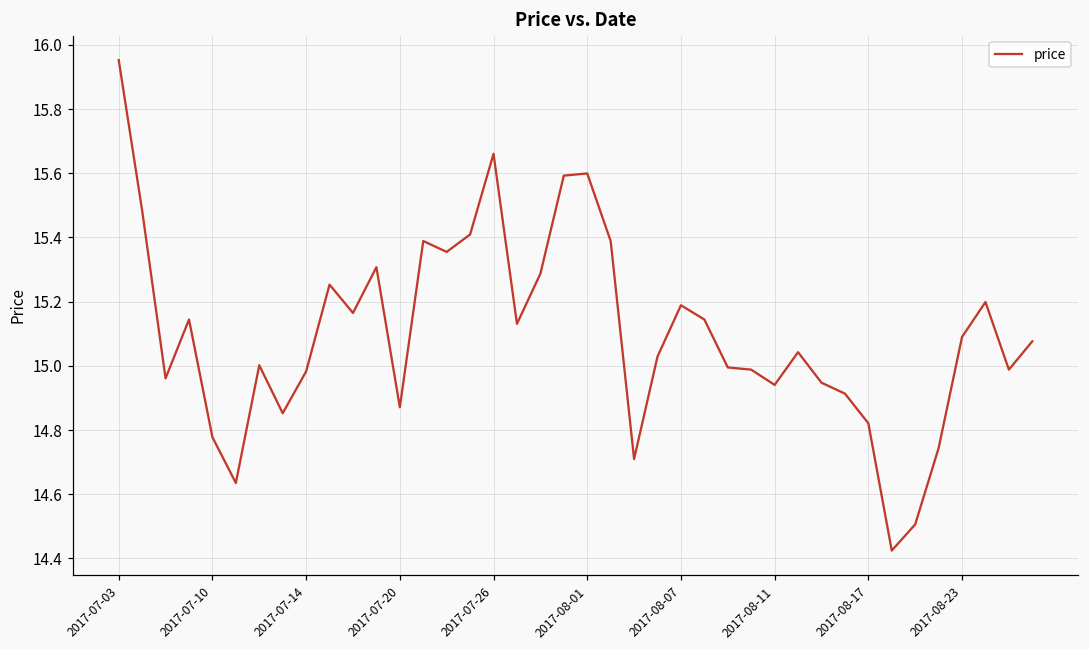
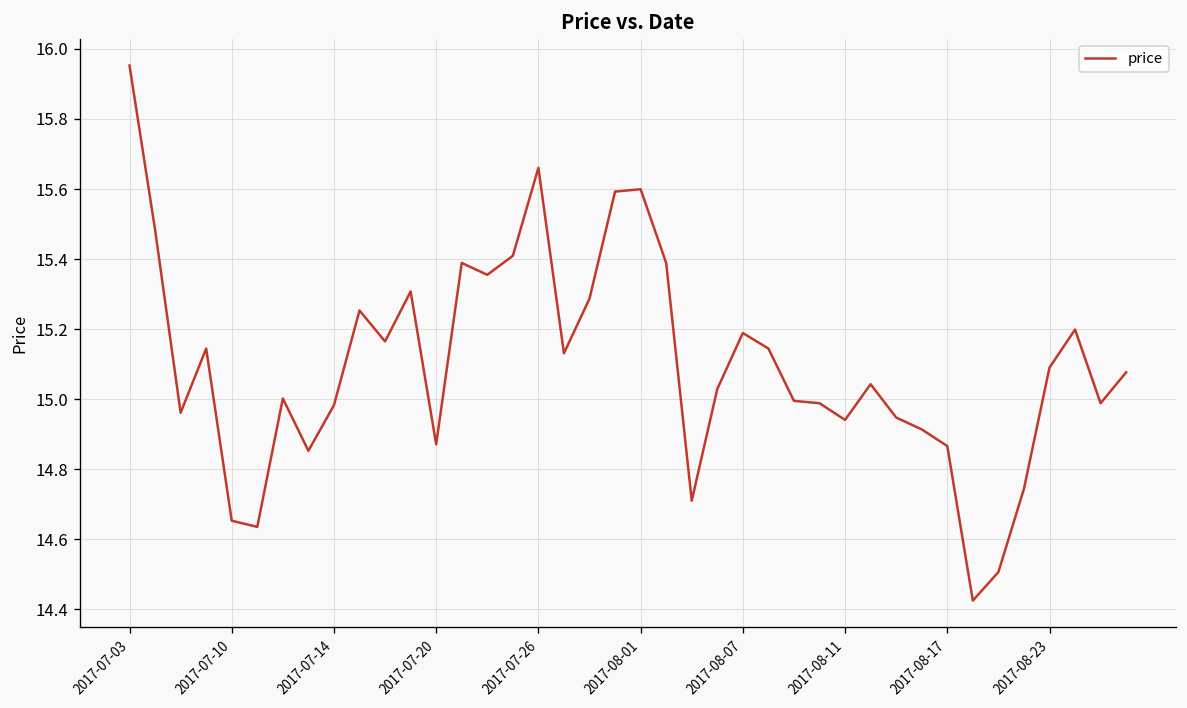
  {
    "2017-07-03": 15.95,
-   "2017-07-10": 14.78,
+   "2017-07-10": 14.65,
    "2017-07-14": 14.98,
    "2017-07-20": 14.87,
    "2017-07-26": 15.66,
    "2017-08-01": 15.60,
    "2017-08-07": 15.19,
    "2017-08-11": 14.94,
-   "2017-08-17": 14.82,
+   "2017-08-17": 14.87,
    "2017-08-23": 15.09
  }
